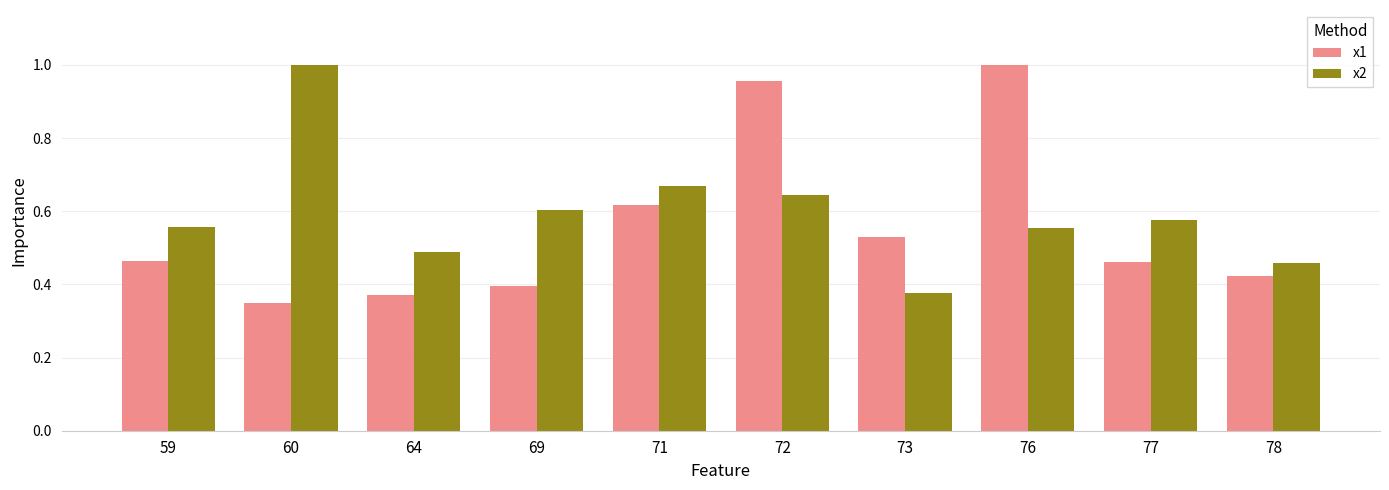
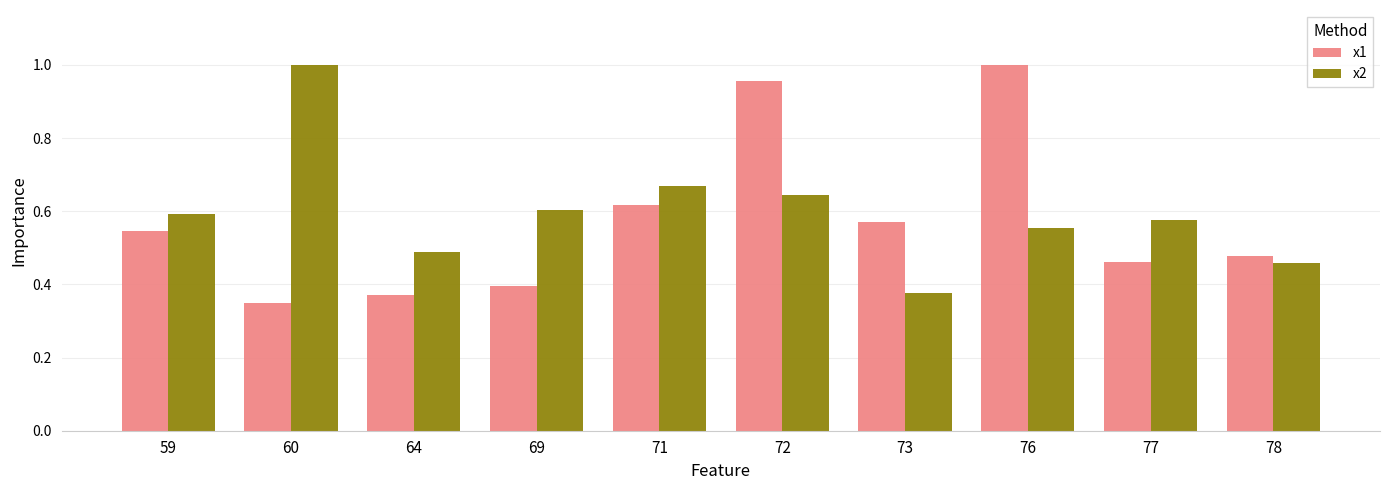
  {
    "x1": {
-     "59": 0.46,
+     "59": 0.55,
      "60": 0.35,
      "64": 0.37,
      "69": 0.40,
      "71": 0.62,
      "72": 0.96,
-     "73": 0.53,
+     "73": 0.57,
      "76": 1.00,
      "77": 0.46,
-     "78": 0.42
+     "78": 0.48
    },
    "x2": {
-     "59": 0.56,
+     "59": 0.59,
      "60": 1.00,
      "64": 0.49,
      "69": 0.60,
      "71": 0.67,
      "72": 0.64,
      "73": 0.38,
      "76": 0.55,
      "77": 0.58,
      "78": 0.46
    }
  }
